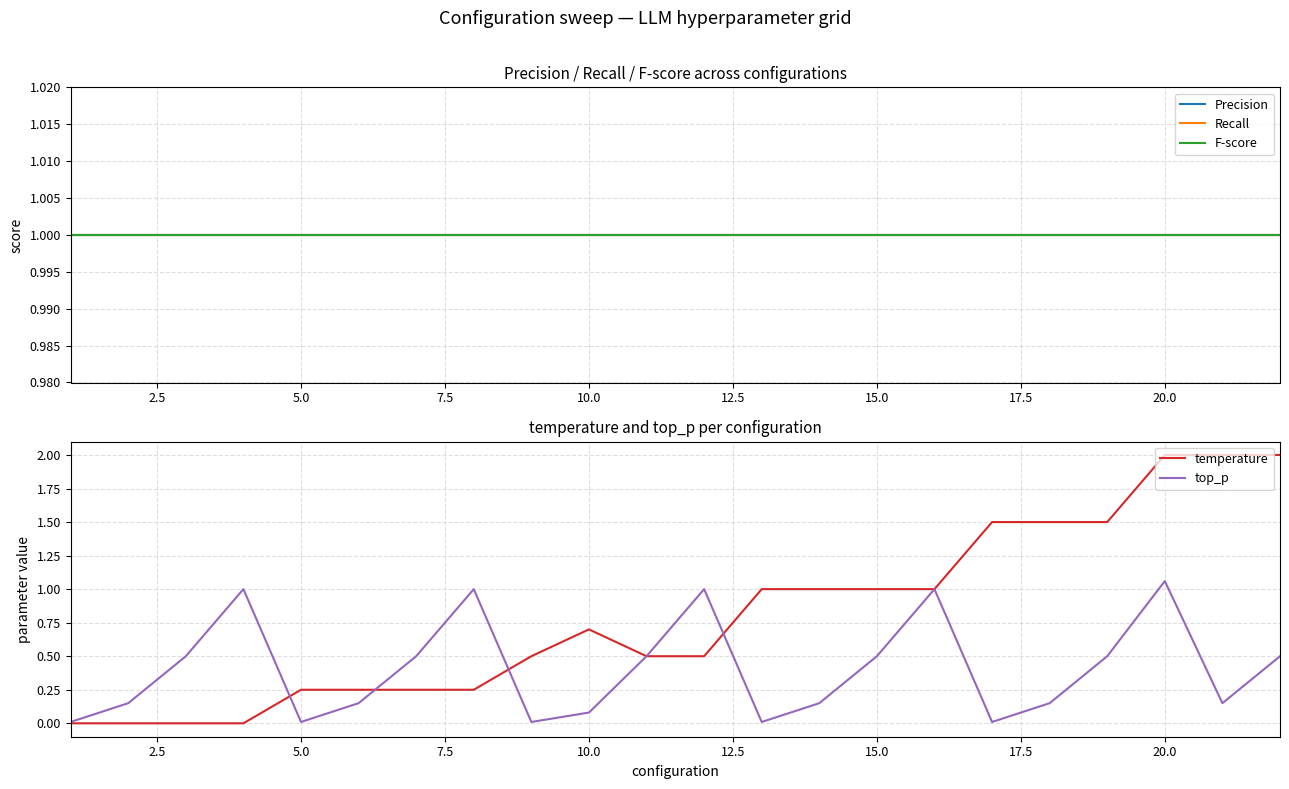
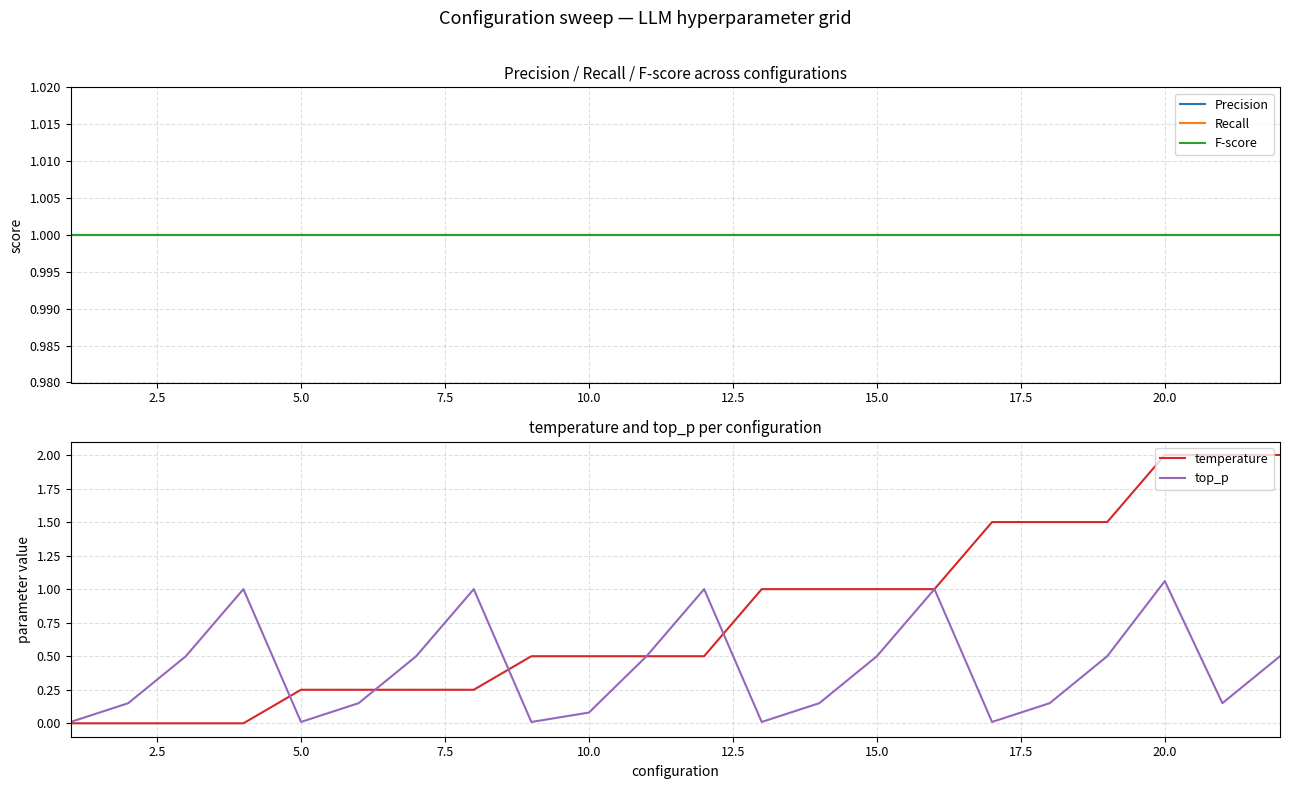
  {
    "Precision / Recall / F-score across configurations": {
      "5.0": 1.000,
      "10.0": 1.000,
      "15.0": 1.000,
      "20.0": 1.000
    },
    "temperature and top_p per configuration": {
      "temperature": {
        "5.0": 0.25,
-       "10.0": 0.7,
+       "10.0": 0.5,
        "15.0": 1.0
      },
      "top_p": {
        "5.0": 0.0,
        "10.0": 0.08,
        "15.0": 0.5,
        "20.0": 1.06
      }
    }
  }
